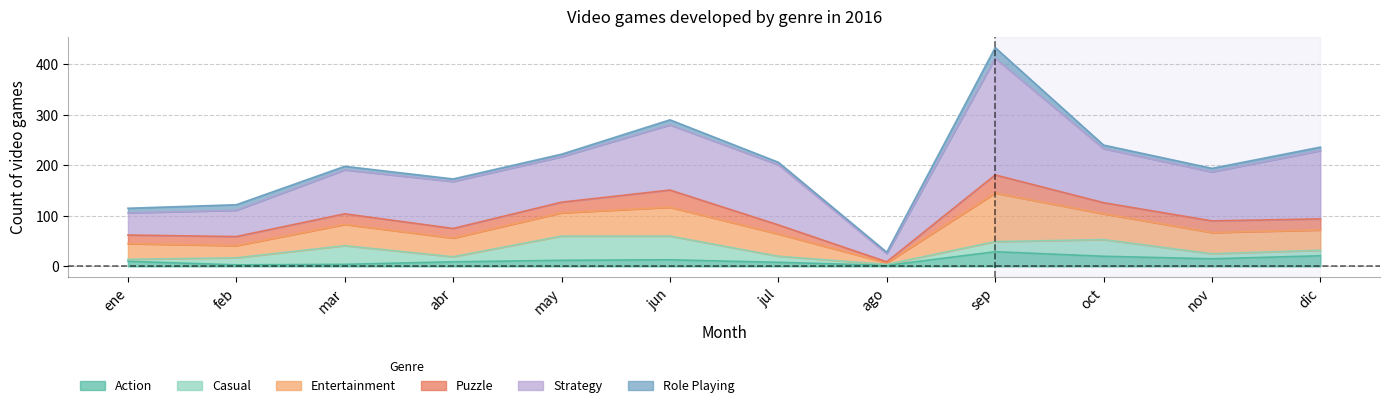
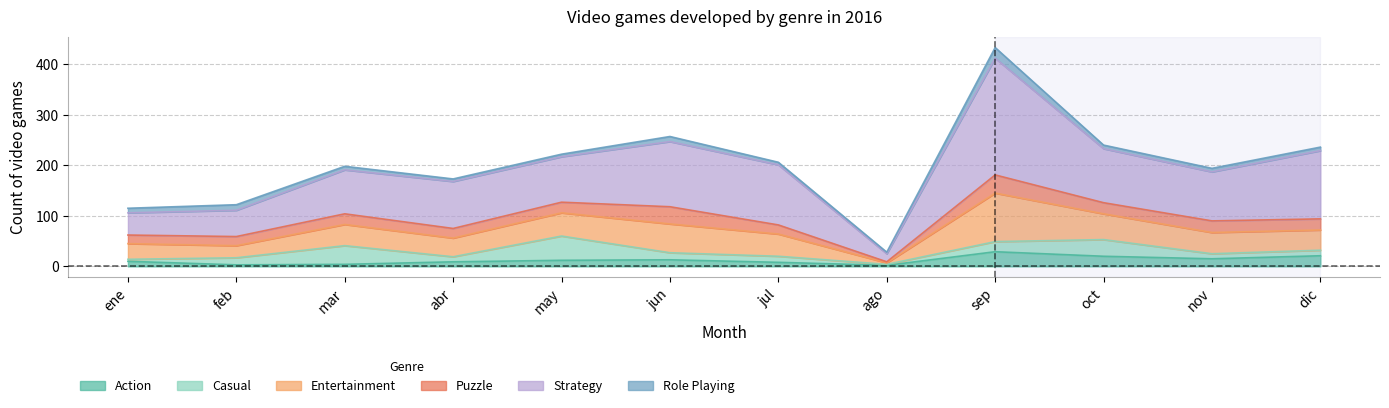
  {
    "Casual": {
      "feb": 10,
      "mar": 40,
      "abr": 10,
      "may": 50,
-     "jun": 50,
+     "jun": 10,
      "jul": 10,
      "sep": 20,
      "oct": 30,
      "nov": 10,
      "dic": 10
    },
    "Strategy": {
      "ene": 40,
      "feb": 50,
      "mar": 90,
      "may": 90,
      "jun": 130,
      "jul": 120,
      "sep": 230,
      "oct": 110,
      "nov": 100,
      "dic": 140
    }
  }
